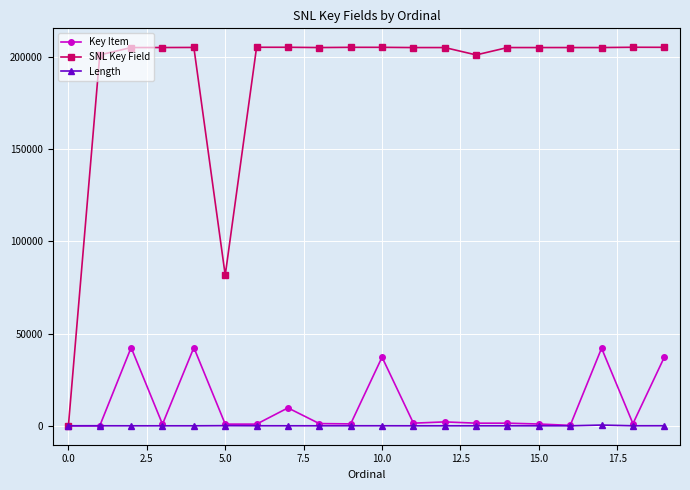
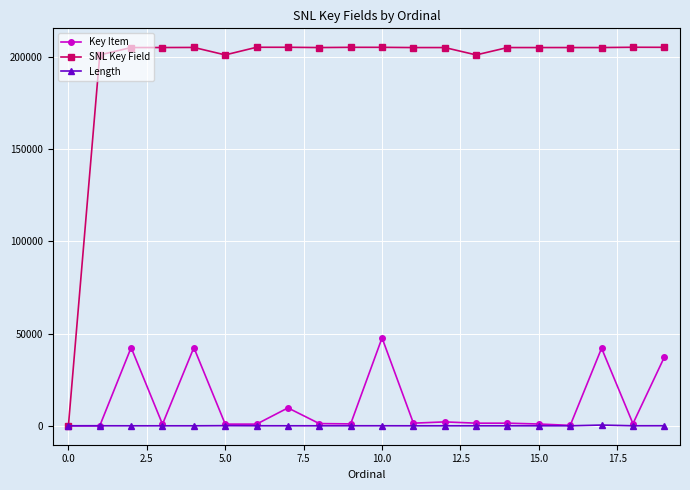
  {
    "Key Item": {
-     "10.0": 37000
+     "10.0": 48000
    },
    "SNL Key Field": {
-     "5.0": 82000,
+     "5.0": 201000,
      "10.0": 205000,
      "15.0": 205000
    },
    "Length": {
      "10.0": 0
    }
  }
